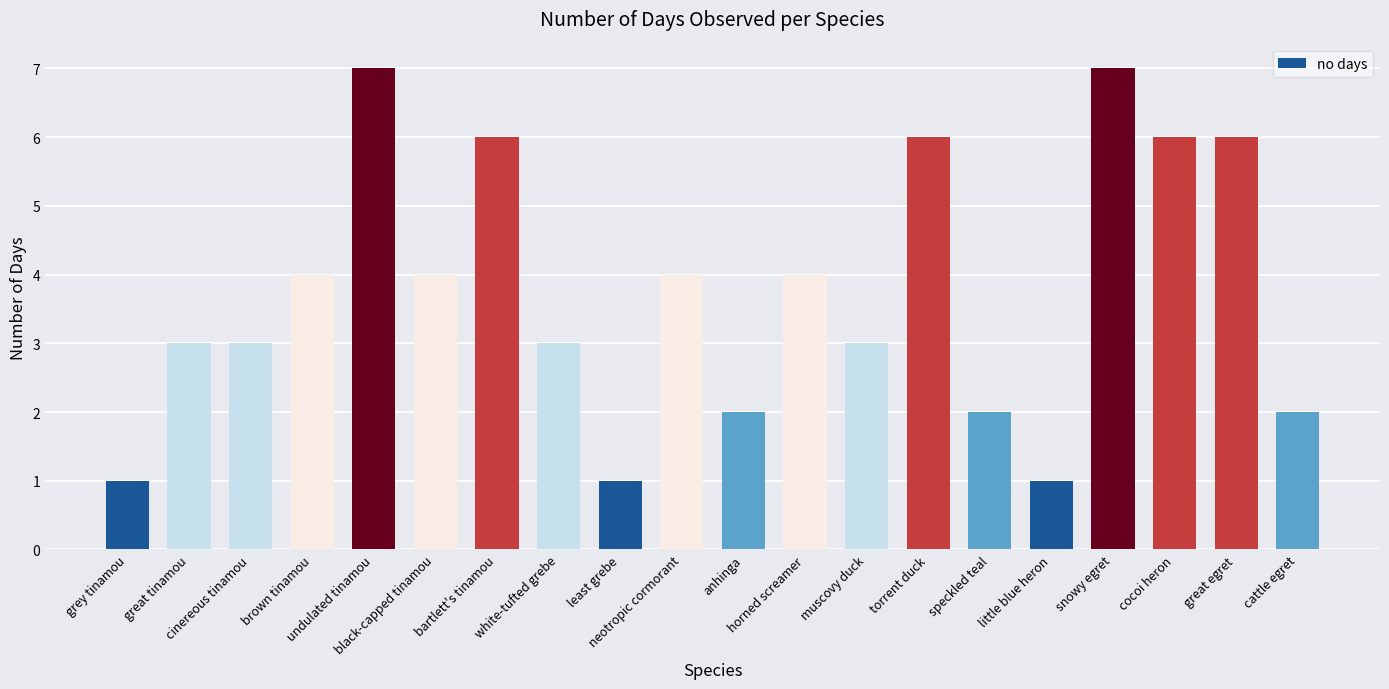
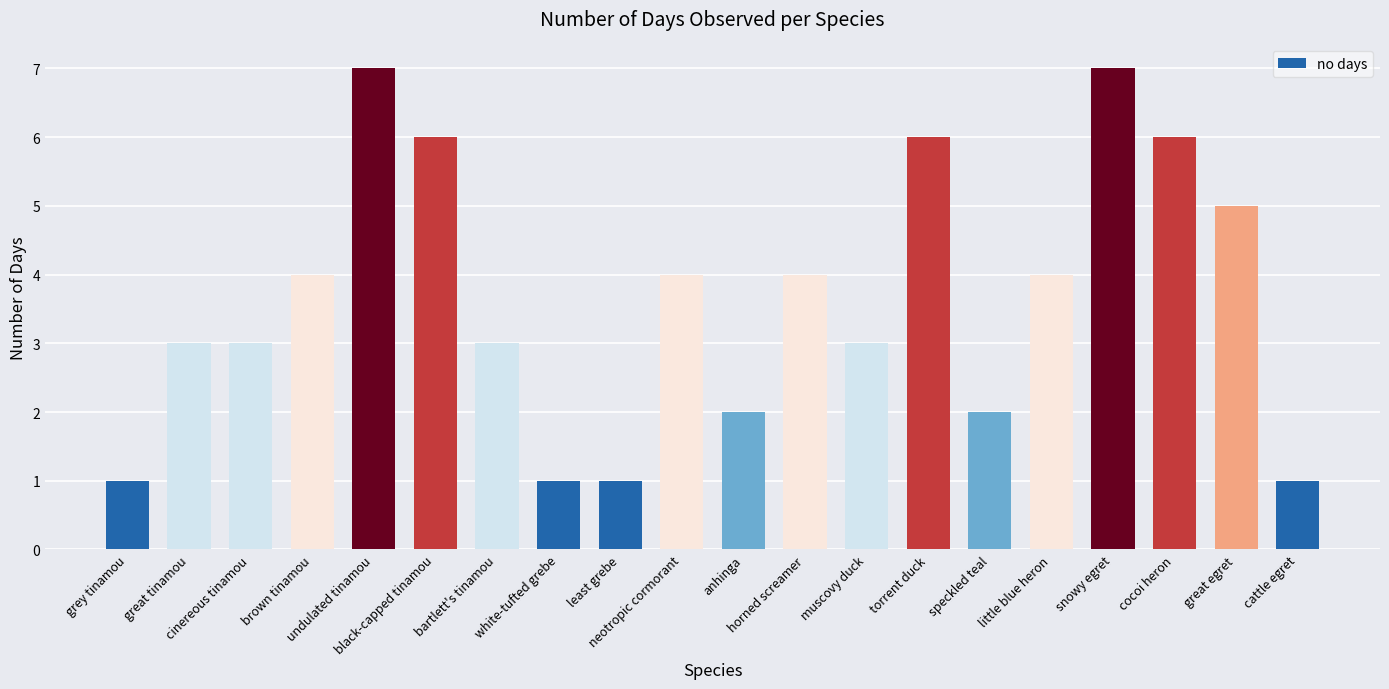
  {
    "grey tinamou": 1,
    "great tinamou": 3,
    "cinereous tinamou": 3,
    "brown tinamou": 4,
    "undulated tinamou": 7,
-   "black-capped tinamou": 4,
-   "bartlett's tinamou": 6,
-   "white-tufted grebe": 3,
+   "black-capped tinamou": 6,
+   "bartlett's tinamou": 3,
+   "white-tufted grebe": 1,
    "least grebe": 1,
    "neotropic cormorant": 4,
    "anhinga": 2,
    "horned screamer": 4,
    "muscovy duck": 3,
    "torrent duck": 6,
    "speckled teal": 2,
-   "little blue heron": 1,
+   "little blue heron": 4,
    "snowy egret": 7,
    "cocoi heron": 6,
-   "great egret": 6,
-   "cattle egret": 2
+   "great egret": 5,
+   "cattle egret": 1
  }
